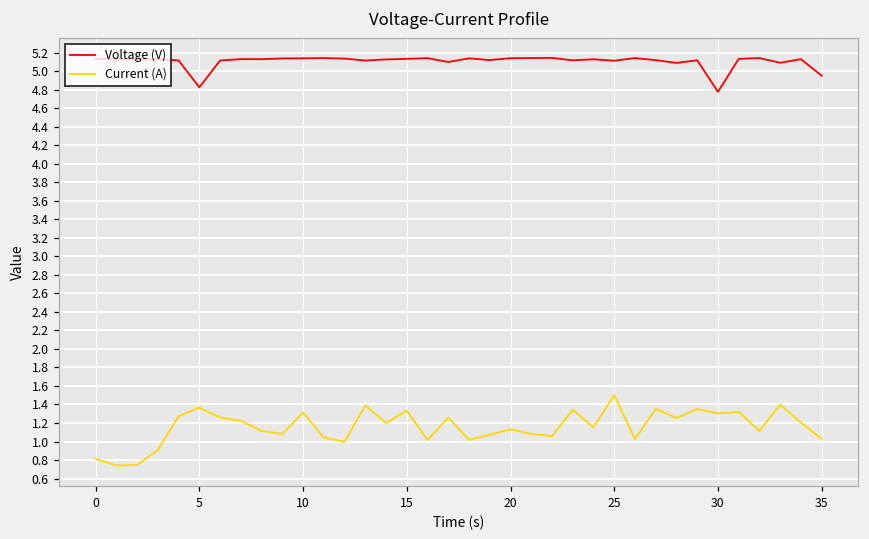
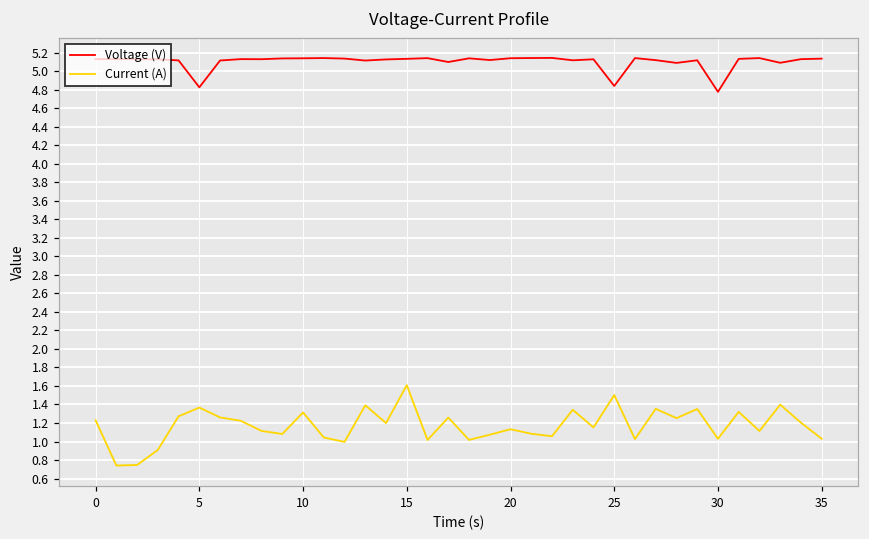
  {
    "Voltage (V)": {
      "5": 4.8,
      "10": 5.1,
      "15": 5.1,
      "20": 5.1,
-     "25": 5.1,
+     "25": 4.8,
      "30": 4.8,
-     "35": 5.0
+     "35": 5.1
    },
    "Current (A)": {
-     "0": 0.8,
+     "0": 1.2,
      "5": 1.4,
      "10": 1.3,
-     "15": 1.3,
+     "15": 1.6,
      "20": 1.1,
      "25": 1.5,
-     "30": 1.3,
+     "30": 1.0,
      "35": 1.0
    }
  }
